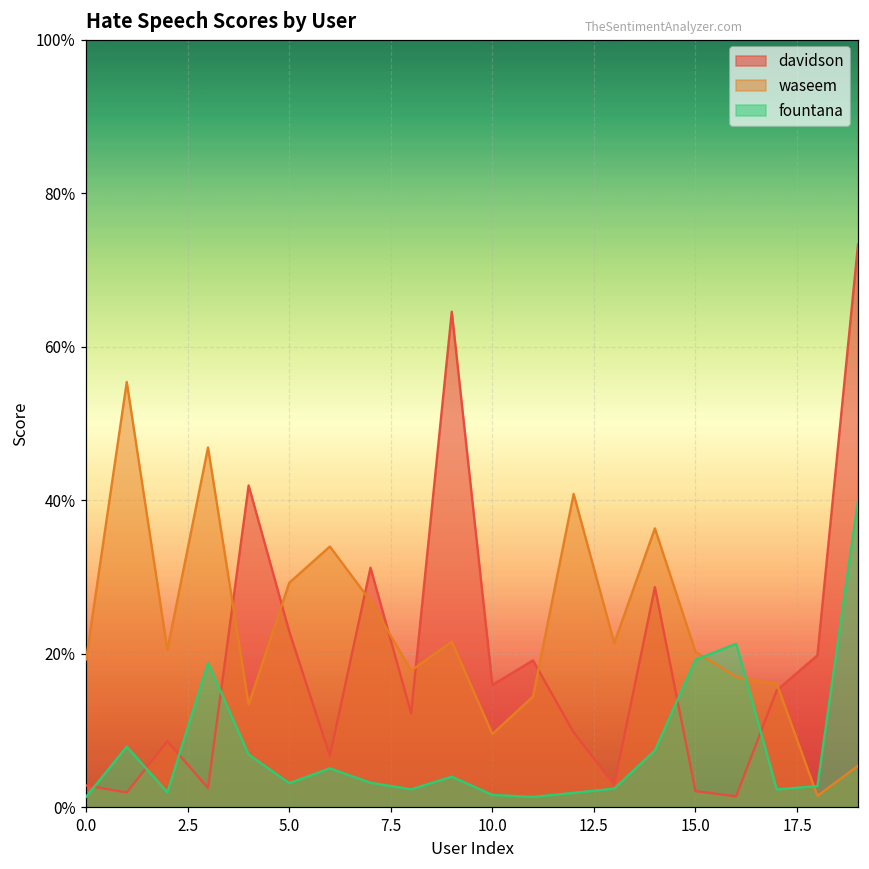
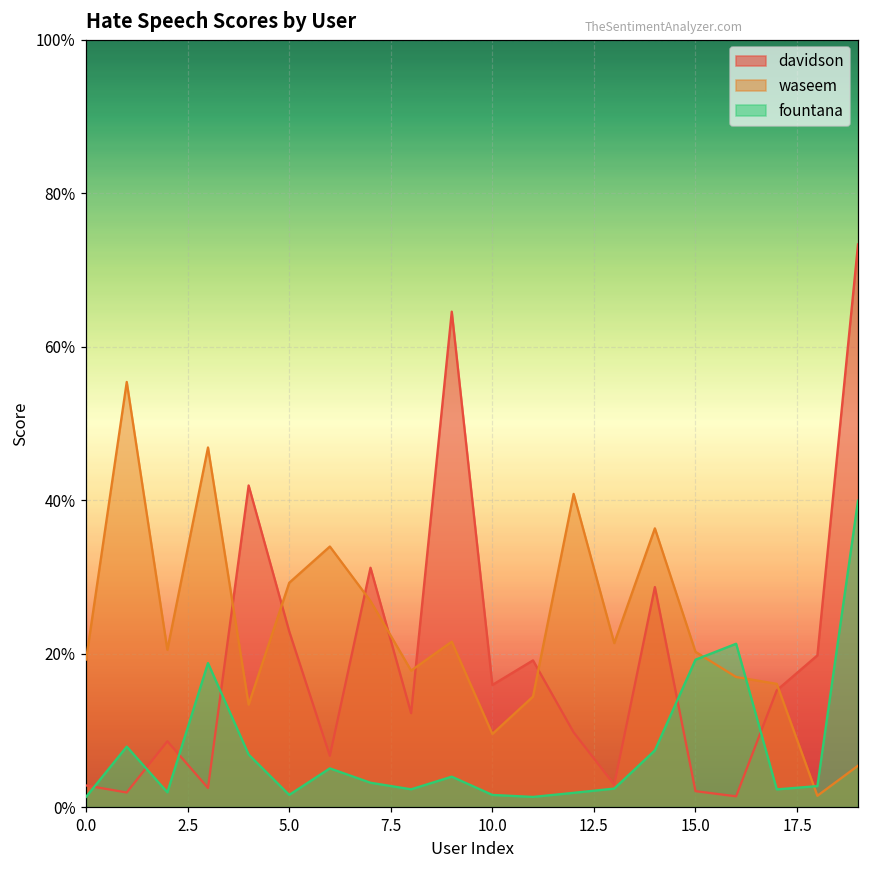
  {
    "fountana": {
      "0.0": "1%",
-     "5.0": "3%",
+     "5.0": "2%",
      "10.0": "2%",
      "15.0": "19%"
    }
  }
